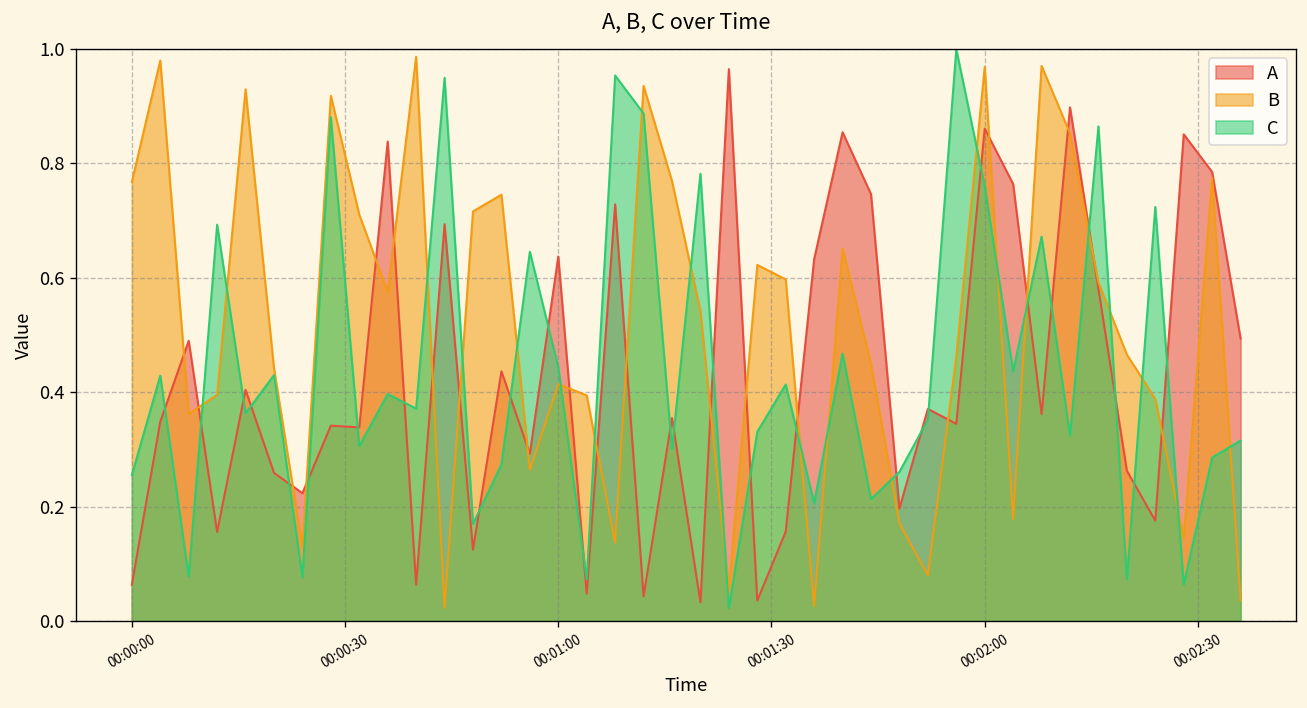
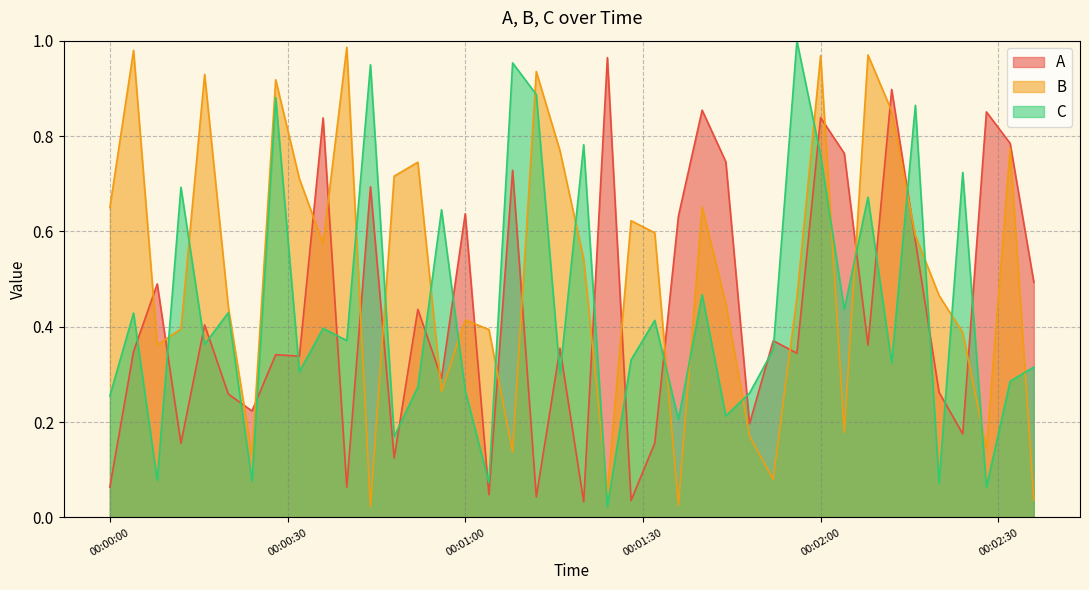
  {
    "A": {
      "00:00:00": 0.06,
      "00:01:00": 0.64,
-     "00:02:00": 0.86
+     "00:02:00": 0.84
    },
    "B": {
-     "00:00:00": 0.77,
+     "00:00:00": 0.65,
      "00:01:00": 0.41,
      "00:02:00": 0.97
    },
    "C": {
      "00:00:00": 0.25,
-     "00:01:00": 0.44,
+     "00:01:00": 0.27,
      "00:02:00": 0.76
    }
  }
